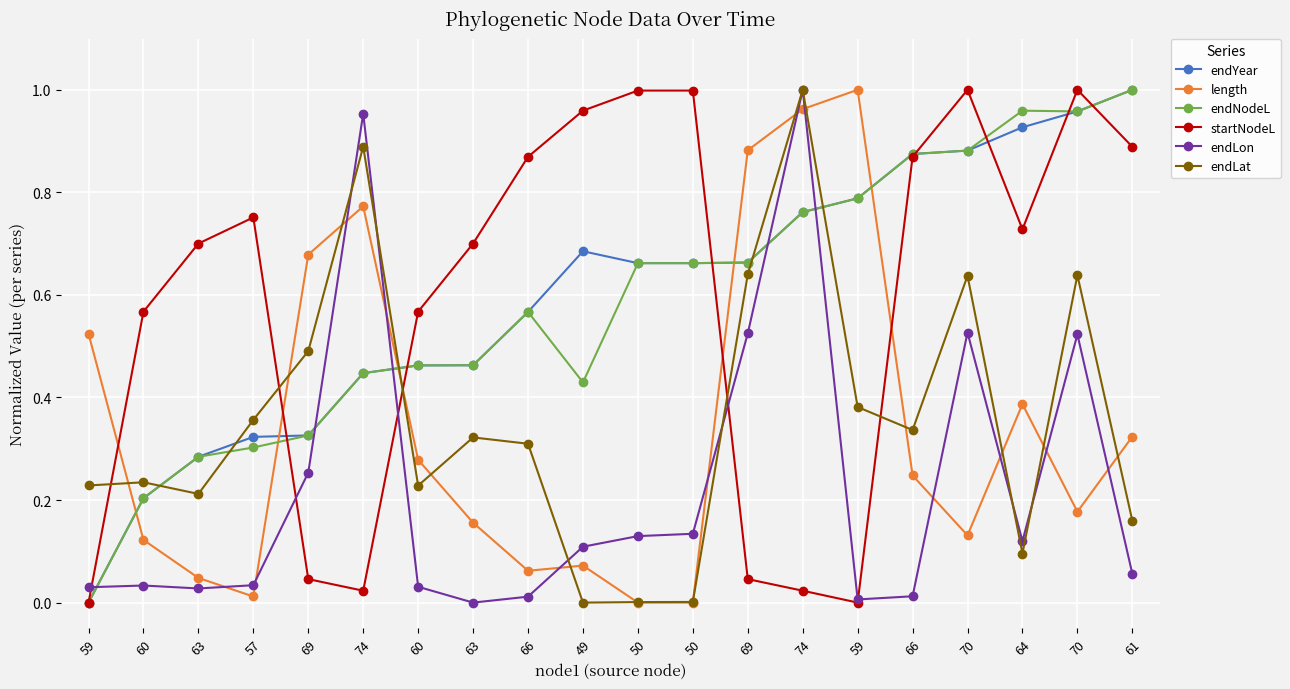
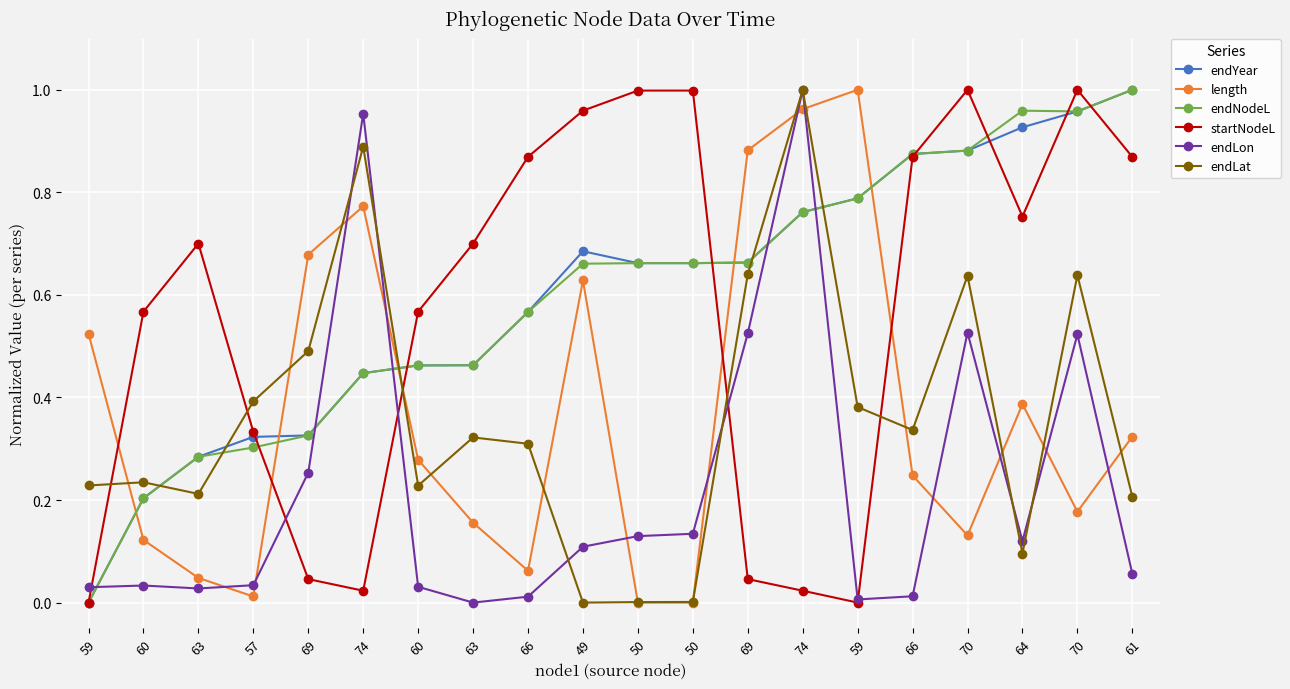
  {
    "endYear": {
      "57": 0.32,
      "49": 0.69,
      "64": 0.93
    },
    "length": {
      "57": 0.01,
-     "49": 0.07,
+     "49": 0.63,
      "64": 0.39,
      "61": 0.32
    },
    "endNodeL": {
      "57": 0.30,
-     "49": 0.43,
+     "49": 0.66,
      "64": 0.96
    },
    "startNodeL": {
-     "57": 0.75,
+     "57": 0.33,
      "49": 0.96,
-     "64": 0.73,
-     "61": 0.89
+     "64": 0.75,
+     "61": 0.87
    },
    "endLon": {
      "57": 0.03,
      "49": 0.11,
      "64": 0.12,
      "61": 0.06
    },
    "endLat": {
-     "57": 0.36,
+     "57": 0.39,
      "49": 0.00,
      "64": 0.10,
-     "61": 0.16
+     "61": 0.21
    }
  }
